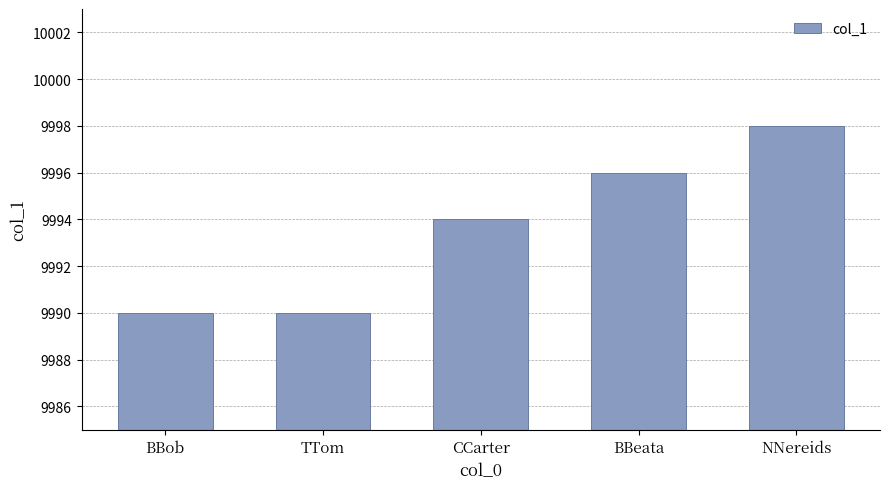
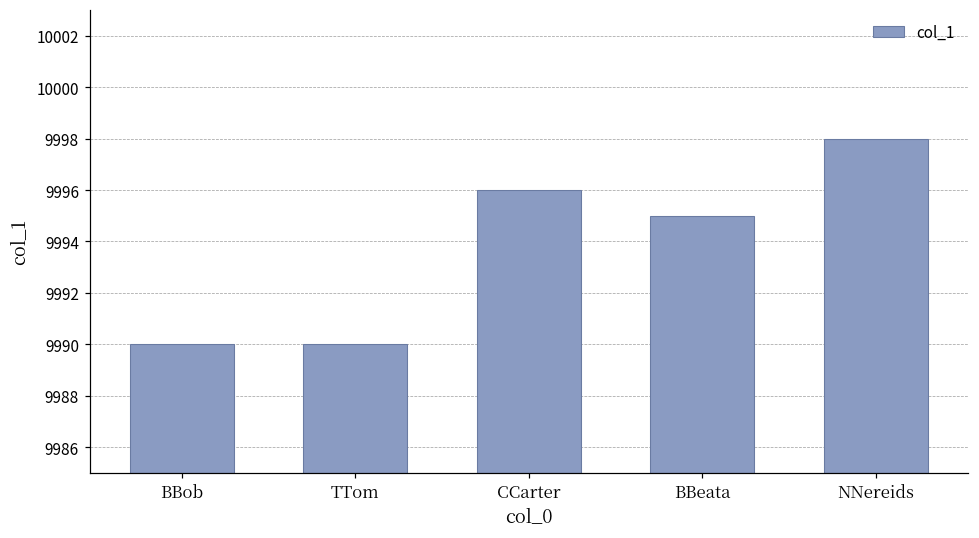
  {
    "BBob": 9990,
    "TTom": 9990,
-   "CCarter": 9994,
-   "BBeata": 9996,
+   "CCarter": 9996,
+   "BBeata": 9995,
    "NNereids": 9998
  }
